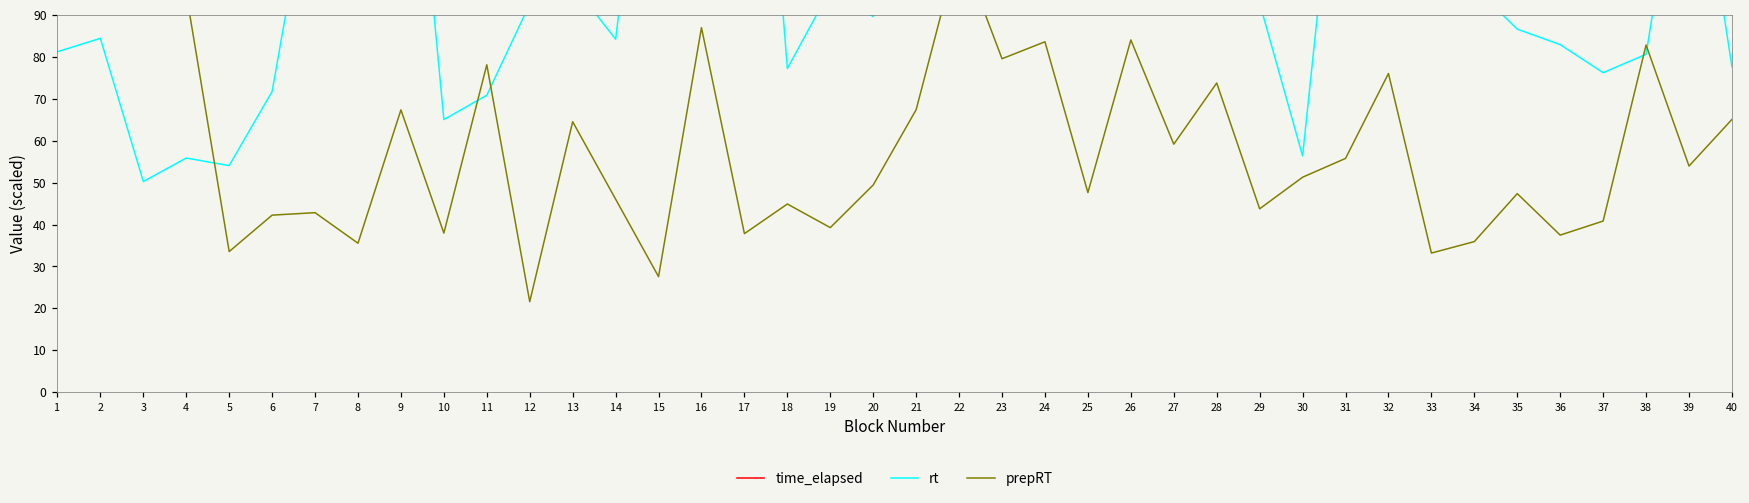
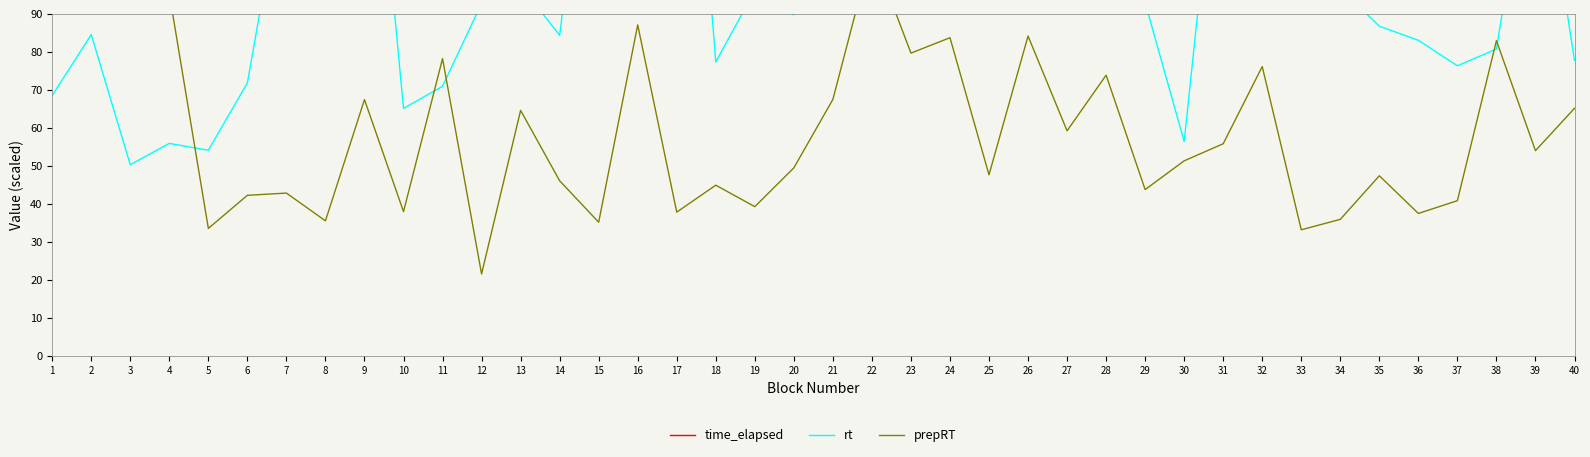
  {
    "rt": {
-     "1": 81,
+     "1": 69,
      "2": 85,
      "3": 50,
      "4": 56,
      "5": 54,
      "6": 72,
      "10": 65,
      "11": 71,
      "14": 84,
      "18": 77,
      "20": 90,
      "30": 56,
      "35": 87,
      "36": 83,
      "37": 76,
      "38": 81,
      "40": 78
    },
    "prepRT": {
      "5": 34,
      "6": 42,
      "7": 43,
      "8": 36,
      "9": 67,
      "10": 38,
      "11": 78,
      "12": 22,
      "13": 65,
      "14": 46,
-     "15": 28,
+     "15": 35,
      "16": 87,
      "17": 38,
      "18": 45,
      "19": 39,
      "20": 49,
      "21": 67,
      "23": 80,
      "24": 84,
      "25": 48,
      "26": 84,
      "27": 59,
      "28": 74,
      "29": 44,
      "30": 51,
      "31": 56,
      "32": 76,
      "33": 33,
      "34": 36,
      "35": 47,
      "36": 37,
      "37": 41,
      "38": 83,
      "39": 54,
      "40": 65
    }
  }
